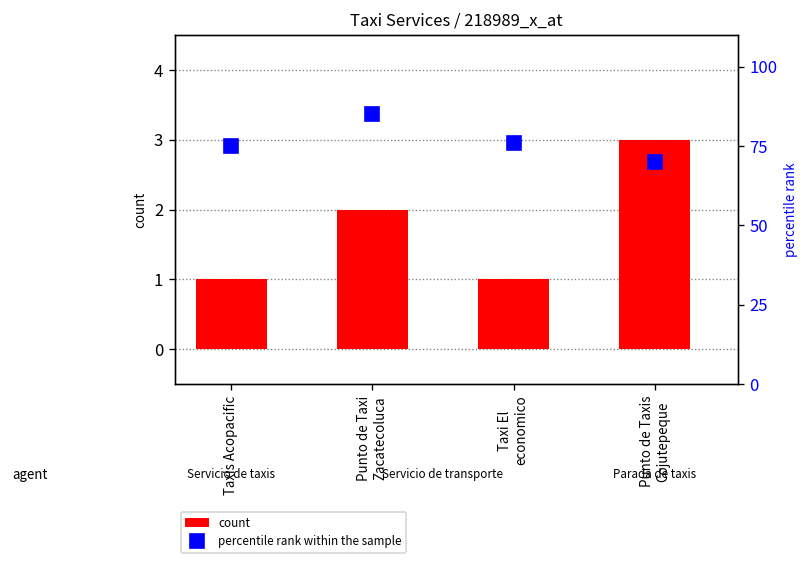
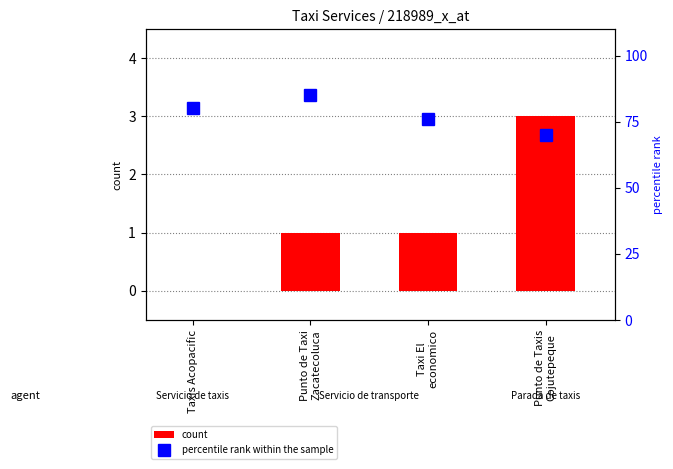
  {
    "count": {
-     "Taxis Acopacific": 1,
-     "Punto de Taxi Zacatecoluca": 2,
+     "Taxis Acopacific": 0,
+     "Punto de Taxi Zacatecoluca": 1,
      "Taxi El economico": 1,
      "Punto de Taxis Cojutepeque": 3
    },
    "percentile rank within the sample": {
-     "Taxis Acopacific": 75,
+     "Taxis Acopacific": 80,
      "Punto de Taxi Zacatecoluca": 85,
      "Taxi El economico": 76,
      "Punto de Taxis Cojutepeque": 70
    }
  }
